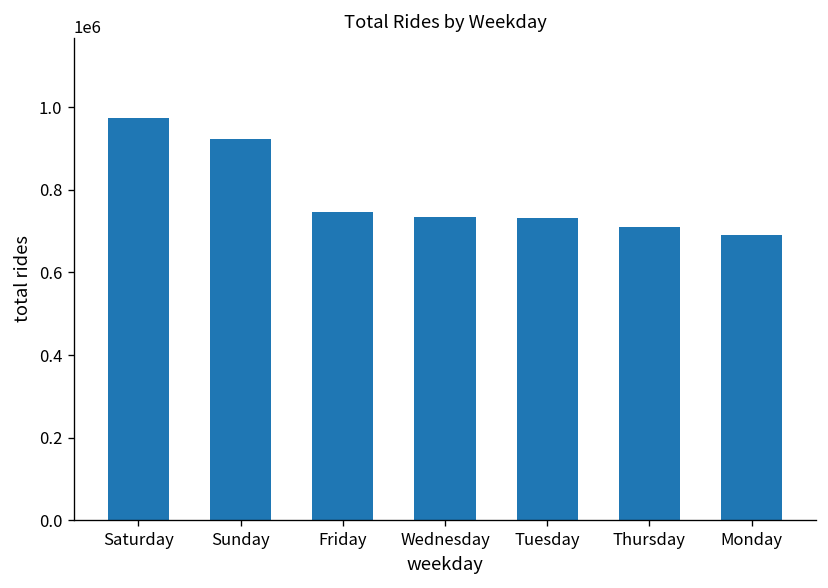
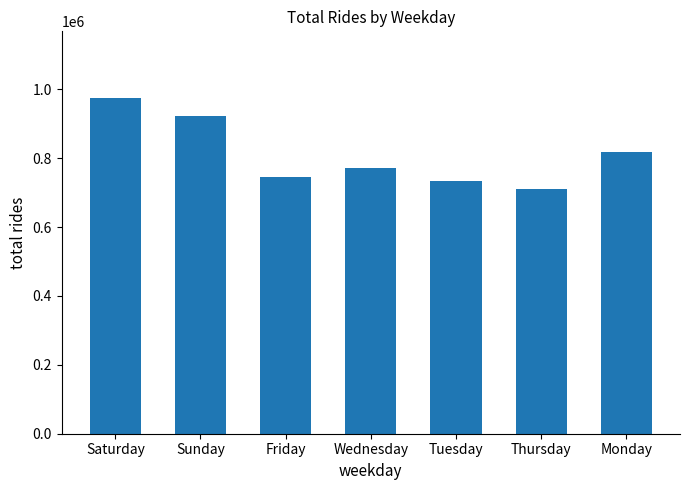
  {
    "Saturday": 970000,
    "Sunday": 920000,
    "Friday": 750000,
-   "Wednesday": 730000,
+   "Wednesday": 770000,
    "Tuesday": 730000,
    "Thursday": 710000,
-   "Monday": 690000
+   "Monday": 820000
  }
